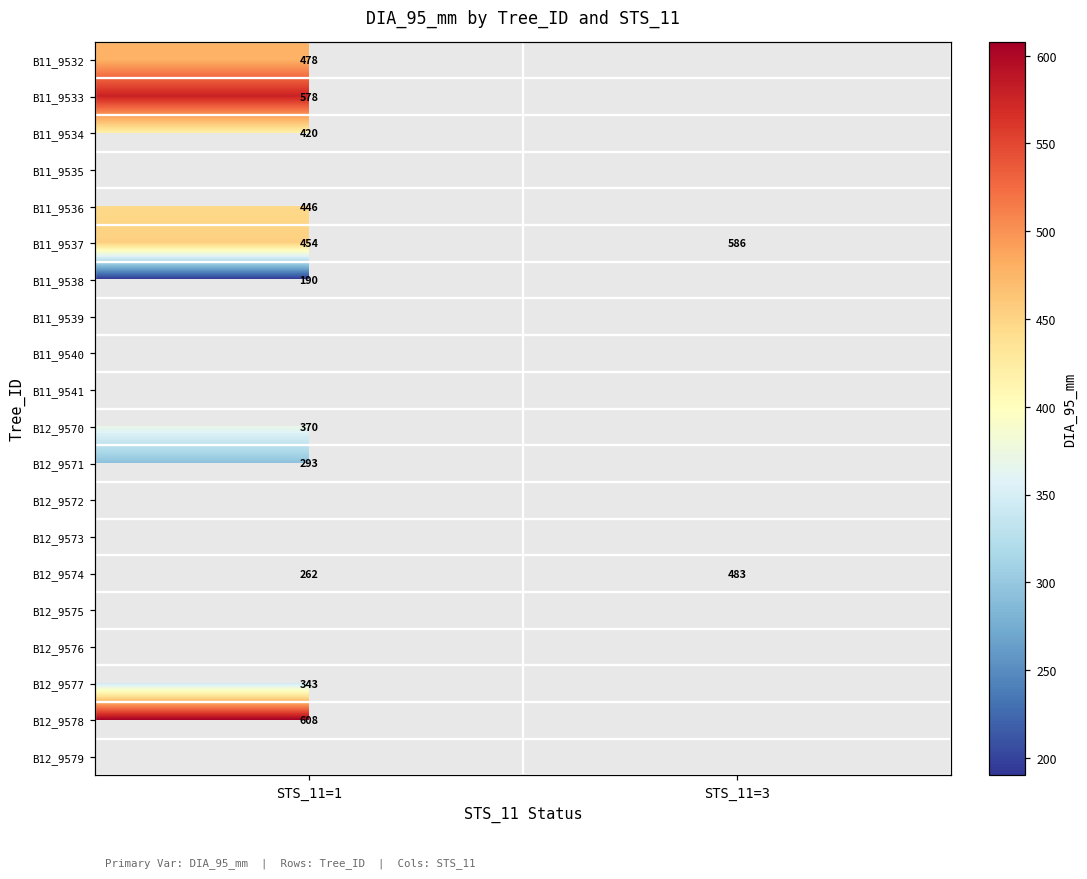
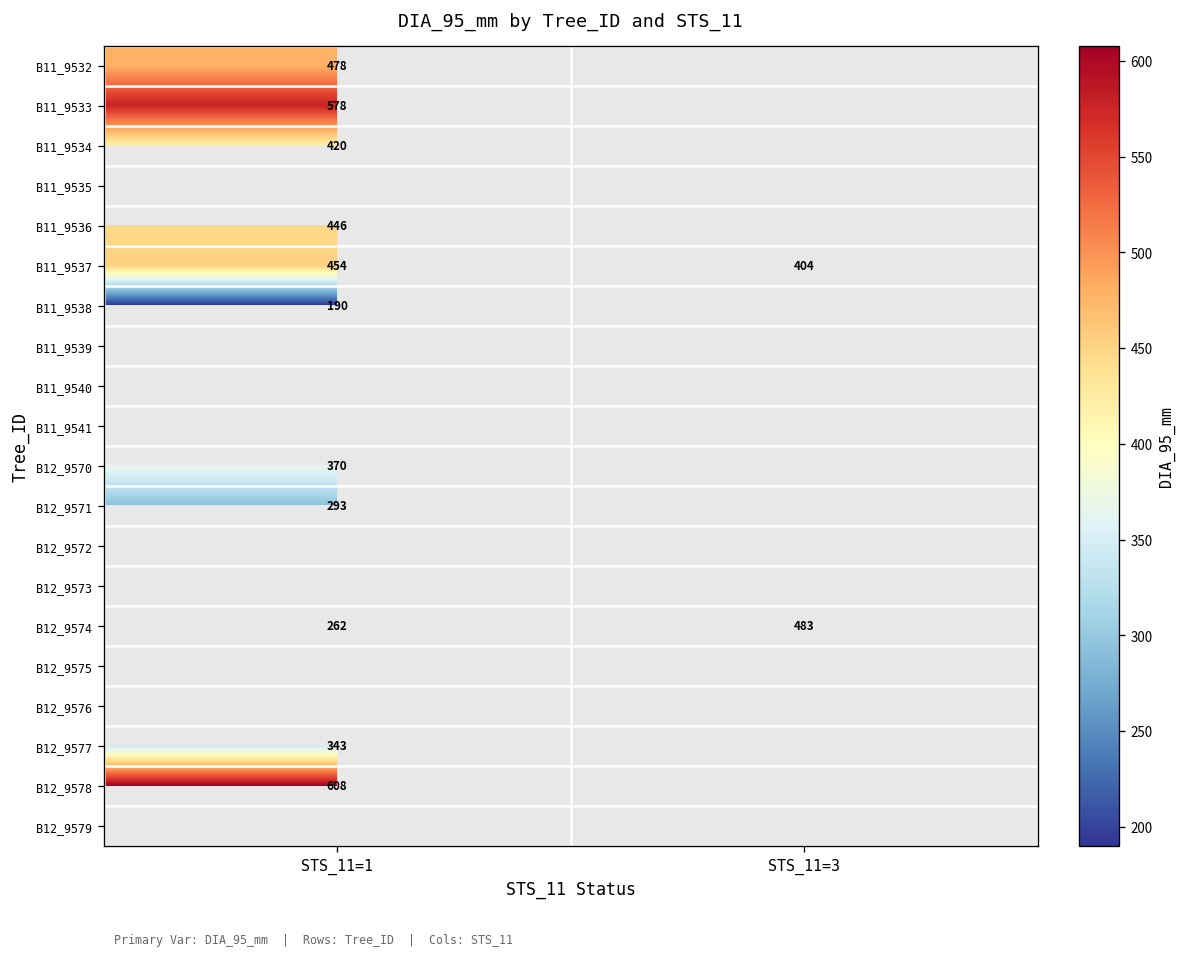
  {
    "B11_9532": {
      "STS_11=1": 478
    },
    "B11_9533": {
      "STS_11=1": 578
    },
    "B11_9534": {
      "STS_11=1": 420
    },
    "B11_9536": {
      "STS_11=1": 446
    },
    "B11_9537": {
      "STS_11=1": 454,
-     "STS_11=3": 586
+     "STS_11=3": 404
    },
    "B11_9538": {
      "STS_11=1": 190
    },
    "B12_9570": {
      "STS_11=1": 370
    },
    "B12_9571": {
      "STS_11=1": 293
    },
    "B12_9574": {
      "STS_11=1": 262,
      "STS_11=3": 483
    },
    "B12_9577": {
      "STS_11=1": 343
    },
    "B12_9578": {
      "STS_11=1": 608
    }
  }
